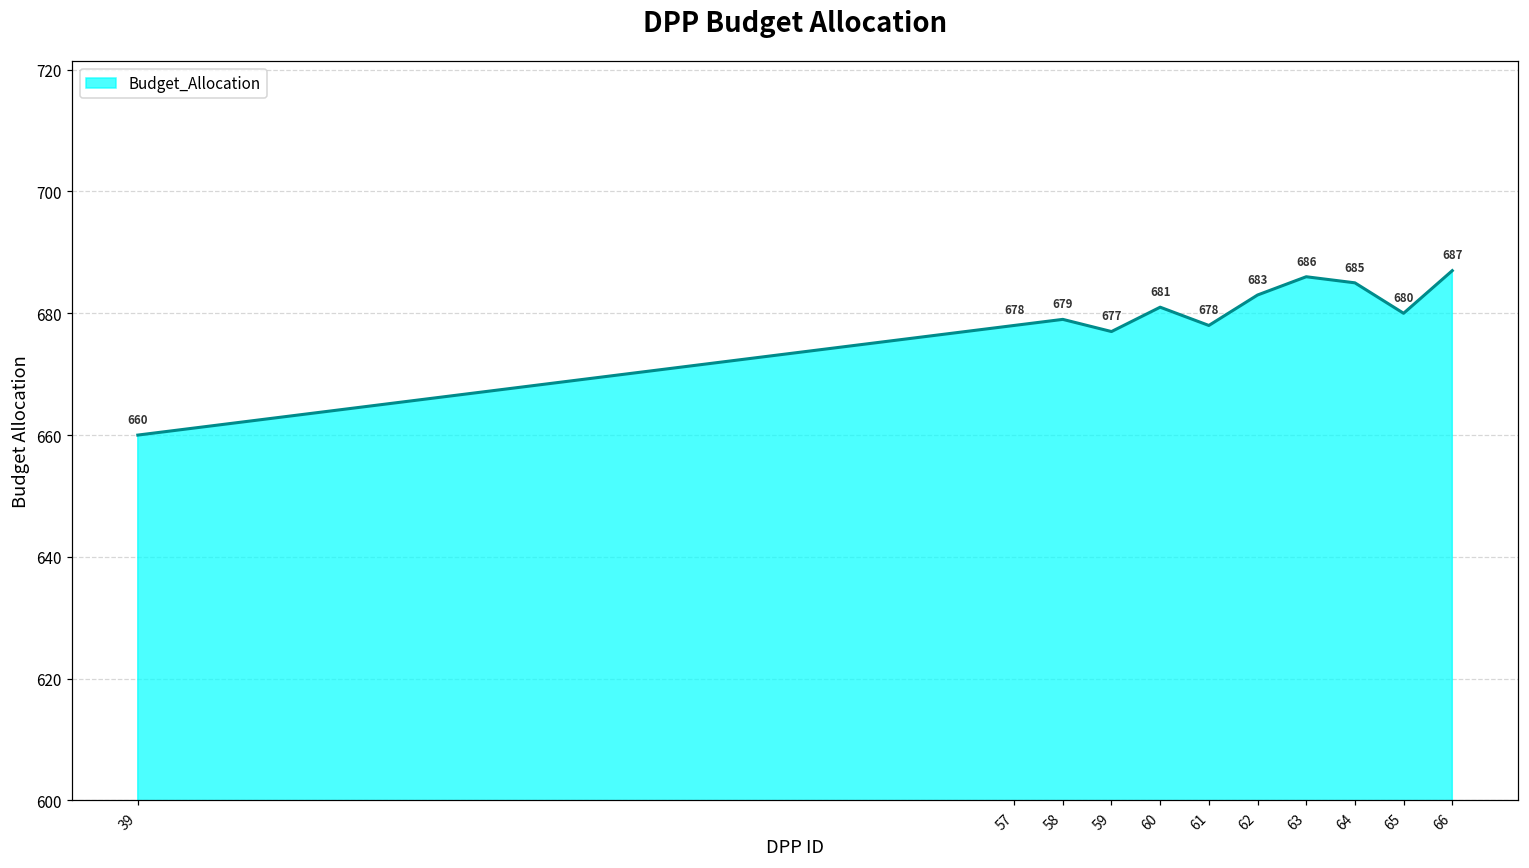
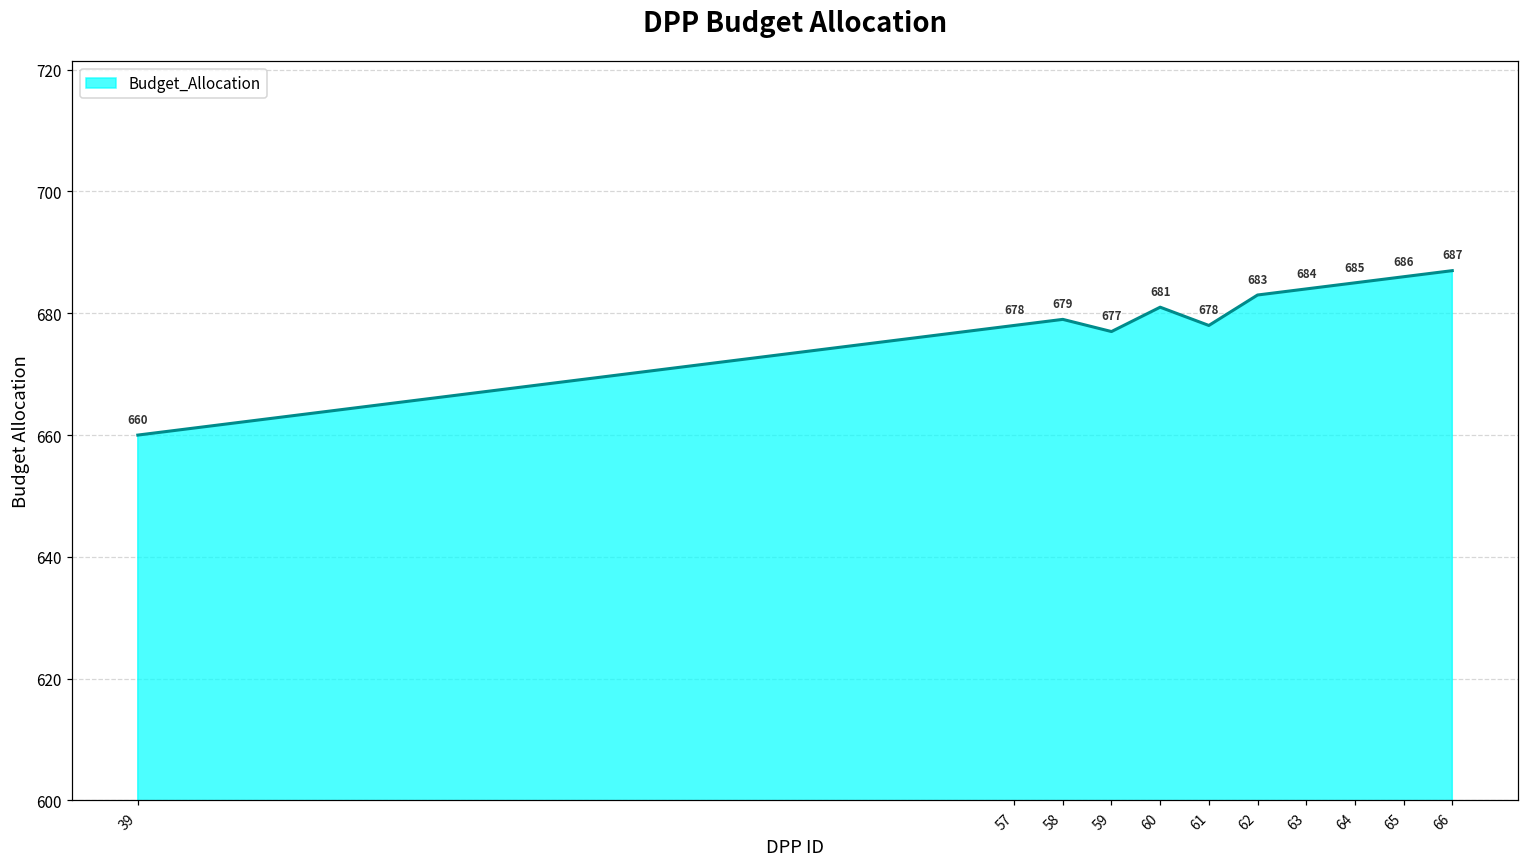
  {
    "39": 660,
    "57": 678,
    "58": 679,
    "59": 677,
    "60": 681,
    "61": 678,
    "62": 683,
-   "63": 686,
+   "63": 684,
    "64": 685,
-   "65": 680,
+   "65": 686,
    "66": 687
  }
